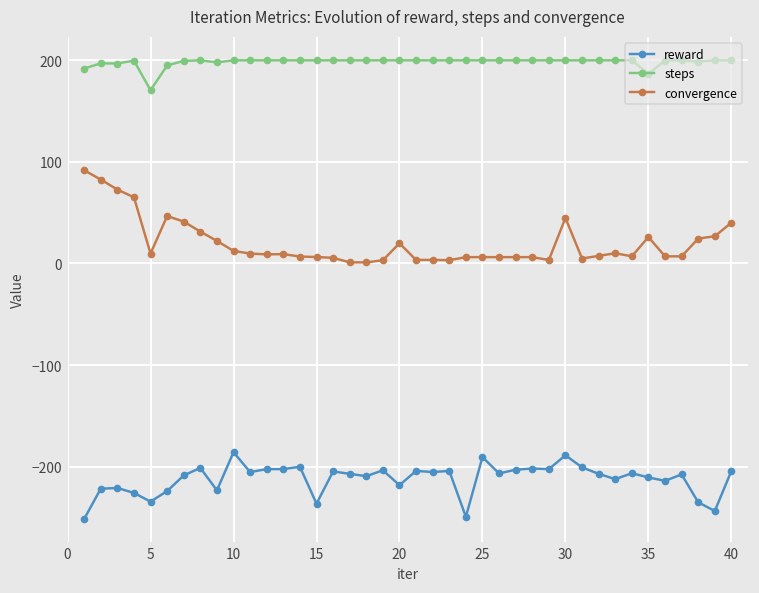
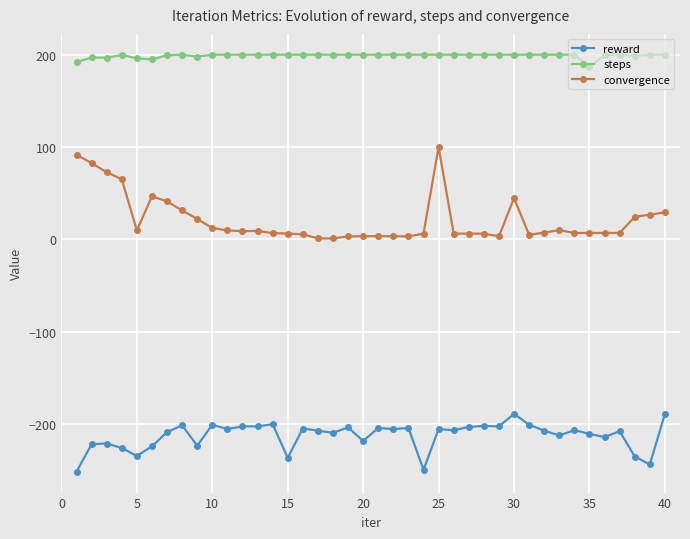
  {
    "reward": {
      "5": -230,
-     "10": -190,
+     "10": -200,
      "15": -240,
      "20": -220,
-     "25": -190,
+     "25": -210,
      "30": -190,
      "35": -210,
-     "40": -200
+     "40": -190
    },
    "steps": {
-     "5": 170,
+     "5": 200,
      "10": 200,
      "15": 200,
      "20": 200,
      "25": 200,
      "30": 200
    },
    "convergence": {
      "5": 10,
      "10": 10,
      "15": 10,
-     "20": 20,
-     "25": 10,
+     "20": 0,
+     "25": 100,
      "30": 40,
-     "35": 30,
-     "40": 40
+     "35": 10,
+     "40": 30
    }
  }
